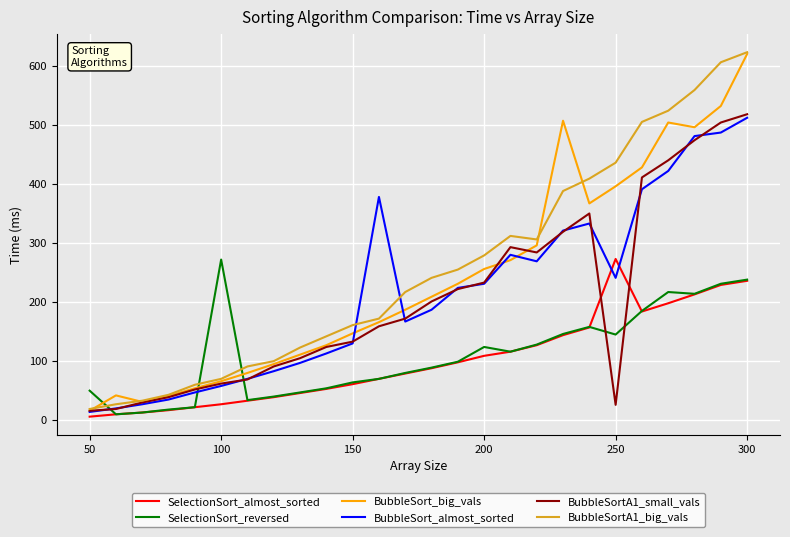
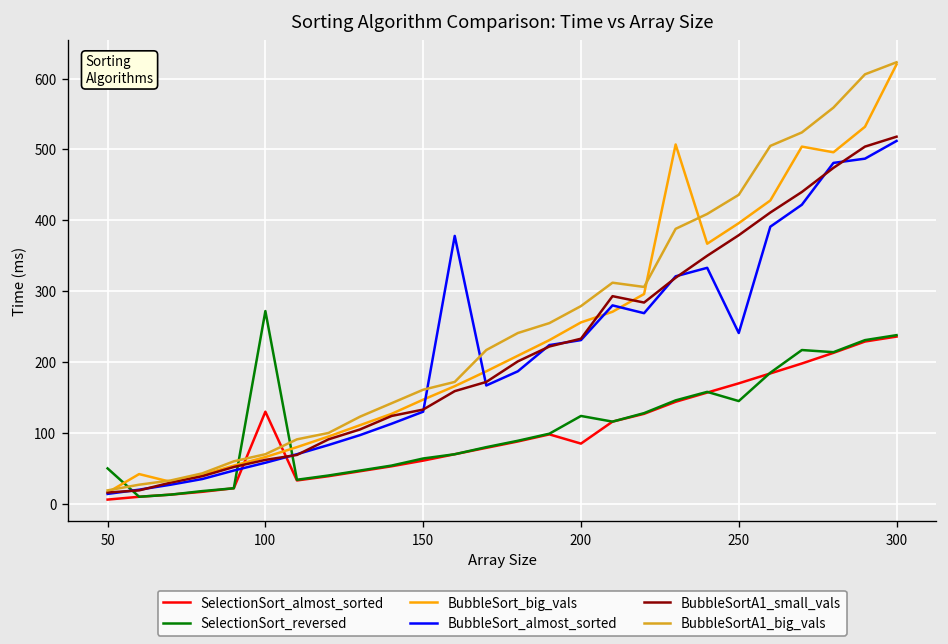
  {
    "SelectionSort_almost_sorted": {
      "50": 10,
-     "100": 30,
-     "200": 110,
-     "250": 270
+     "100": 130,
+     "200": 90,
+     "250": 170
    },
    "SelectionSort_reversed": {
      "50": 50,
      "100": 270,
      "200": 120,
      "250": 150
    },
    "BubbleSort_almost_sorted": {
      "250": 240,
      "300": 510
    },
    "BubbleSortA1_small_vals": {
-     "250": 30,
+     "250": 380,
      "300": 520
    }
  }
